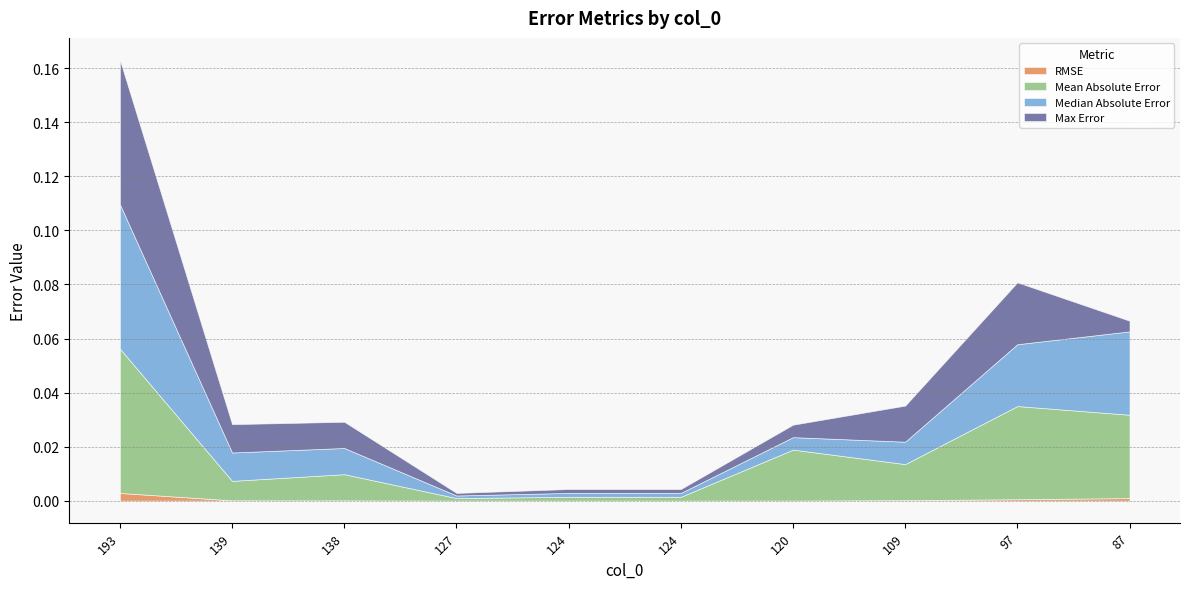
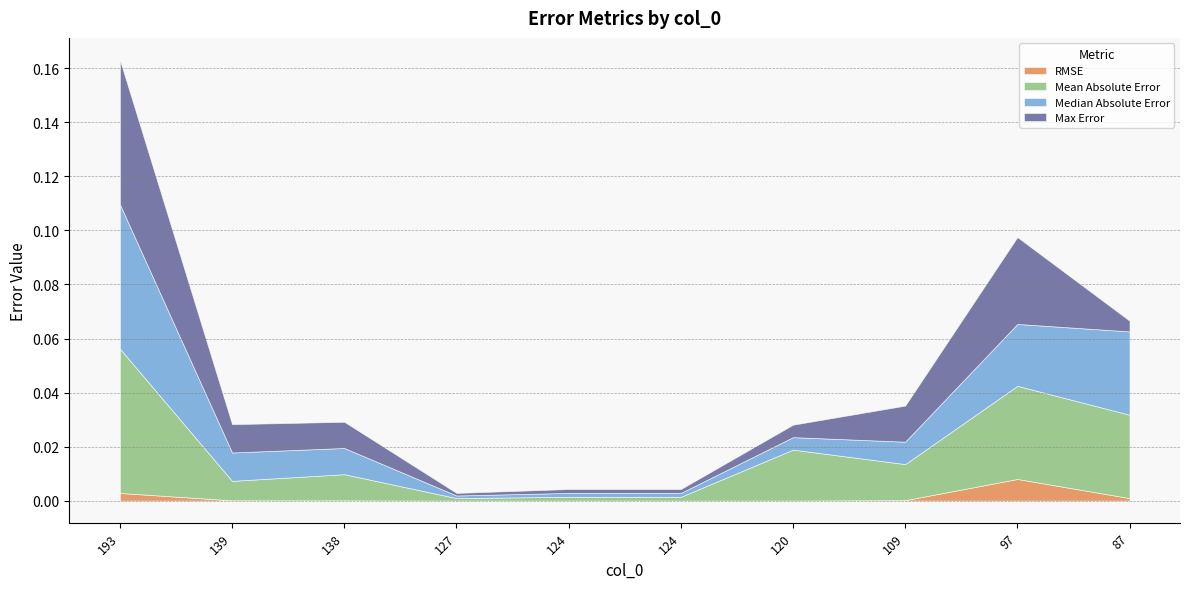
  {
    "RMSE": {
      "193": 0.003,
-     "97": 0.001,
+     "97": 0.008,
      "87": 0.001
    },
    "Mean Absolute Error": {
      "193": 0.053,
      "139": 0.007,
      "138": 0.010,
      "120": 0.019,
      "109": 0.013,
      "97": 0.034,
      "87": 0.031
    },
    "Median Absolute Error": {
      "193": 0.053,
      "139": 0.010,
      "138": 0.010,
      "127": 0.001,
      "120": 0.005,
      "109": 0.008,
      "97": 0.023,
      "87": 0.031
    },
    "Max Error": {
      "193": 0.053,
      "139": 0.010,
      "138": 0.010,
      "127": 0.001,
      "120": 0.005,
      "109": 0.013,
-     "97": 0.023,
+     "97": 0.032,
      "87": 0.004
    }
  }
